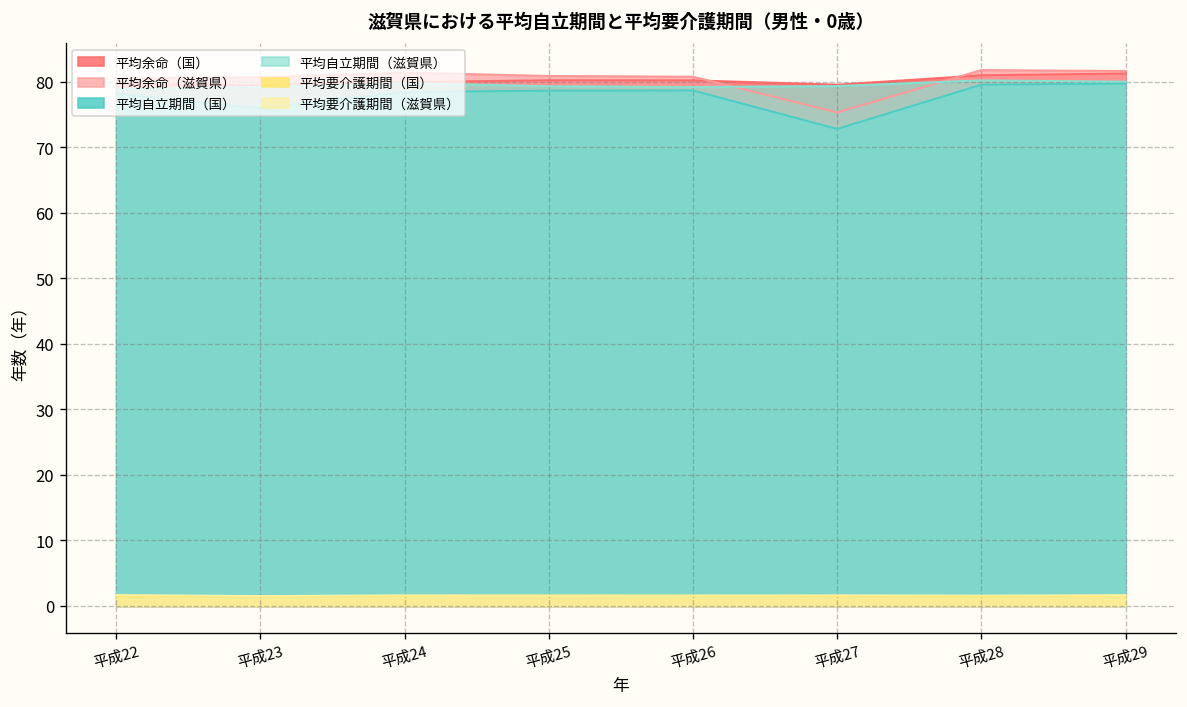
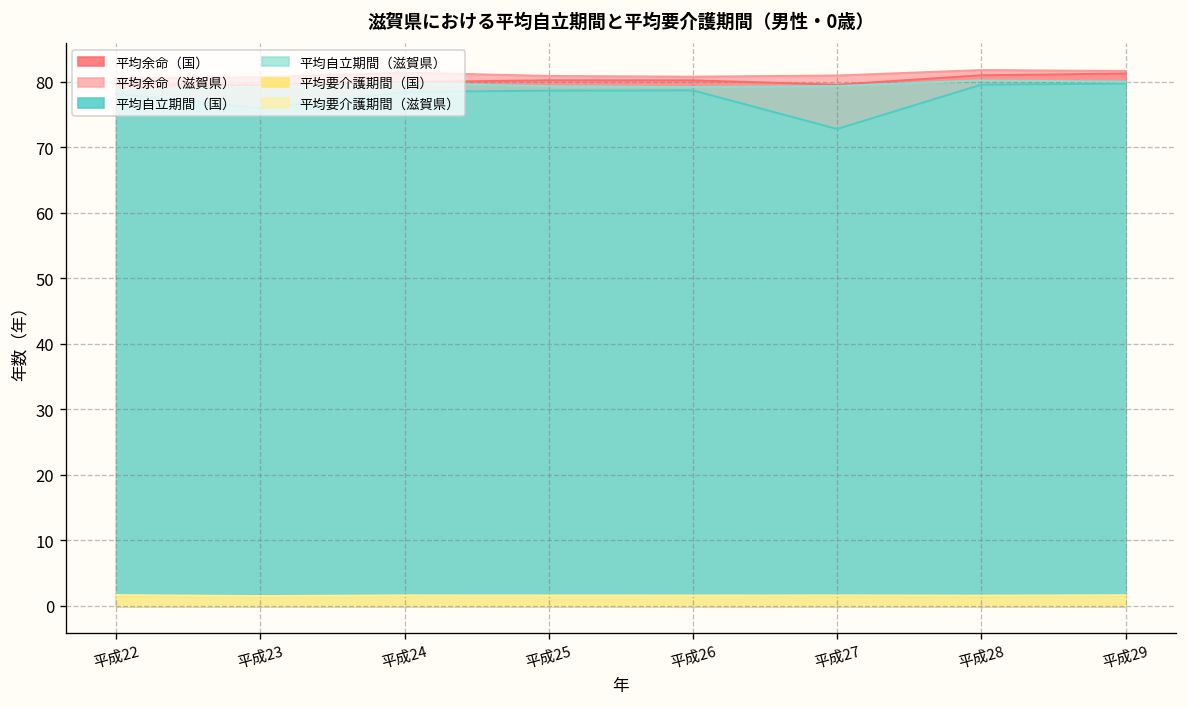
  {
    "平均余命（国）": {
      "平成25": 80,
      "平成26": 80,
      "平成28": 81
    },
    "平均余命（滋賀県）": {
      "平成25": 81,
      "平成26": 81,
-     "平成27": 75,
+     "平成27": 81,
      "平成28": 82
    },
    "平均自立期間（国）": {
      "平成25": 79,
      "平成26": 79,
      "平成27": 73,
      "平成28": 80
    },
    "平均自立期間（滋賀県）": {
      "平成25": 79,
      "平成26": 79,
      "平成28": 80
    }
  }
